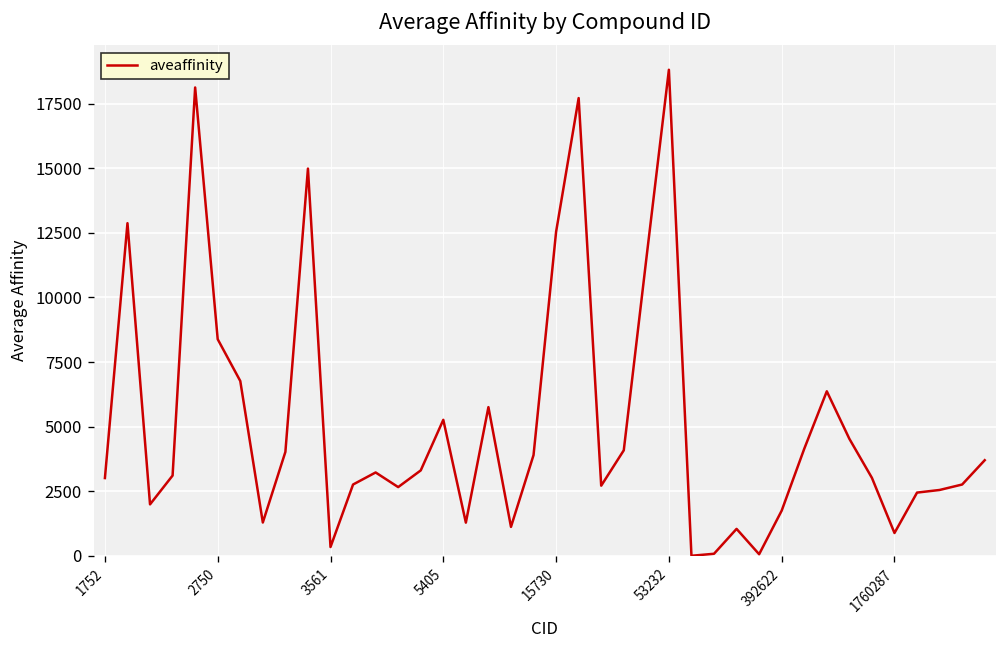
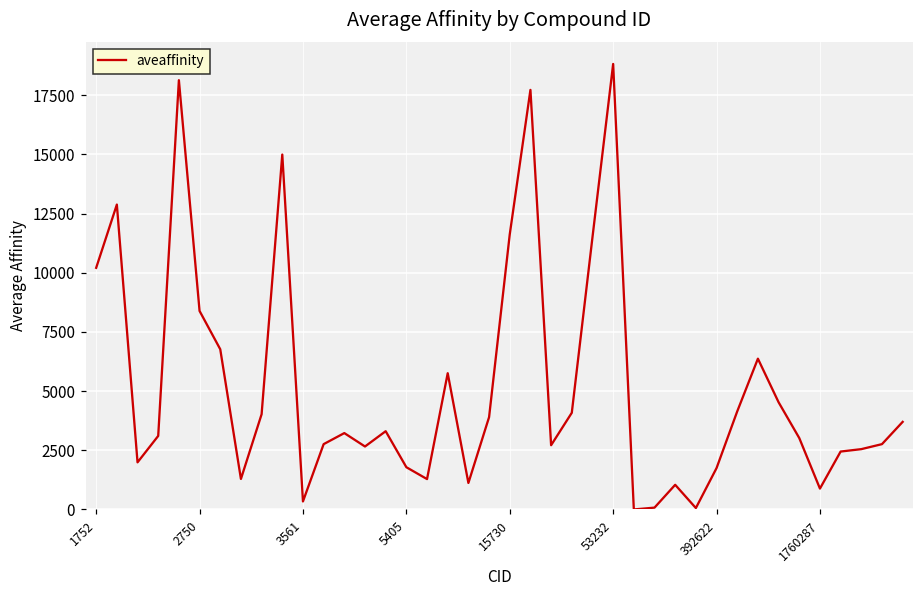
  {
-   "1752": 3000,
+   "1752": 10200,
    "2750": 8400,
    "3561": 300,
-   "5405": 5300,
-   "15730": 12500,
+   "5405": 1800,
+   "15730": 11600,
    "53232": 18800,
    "392622": 1700,
    "1760287": 900
  }
